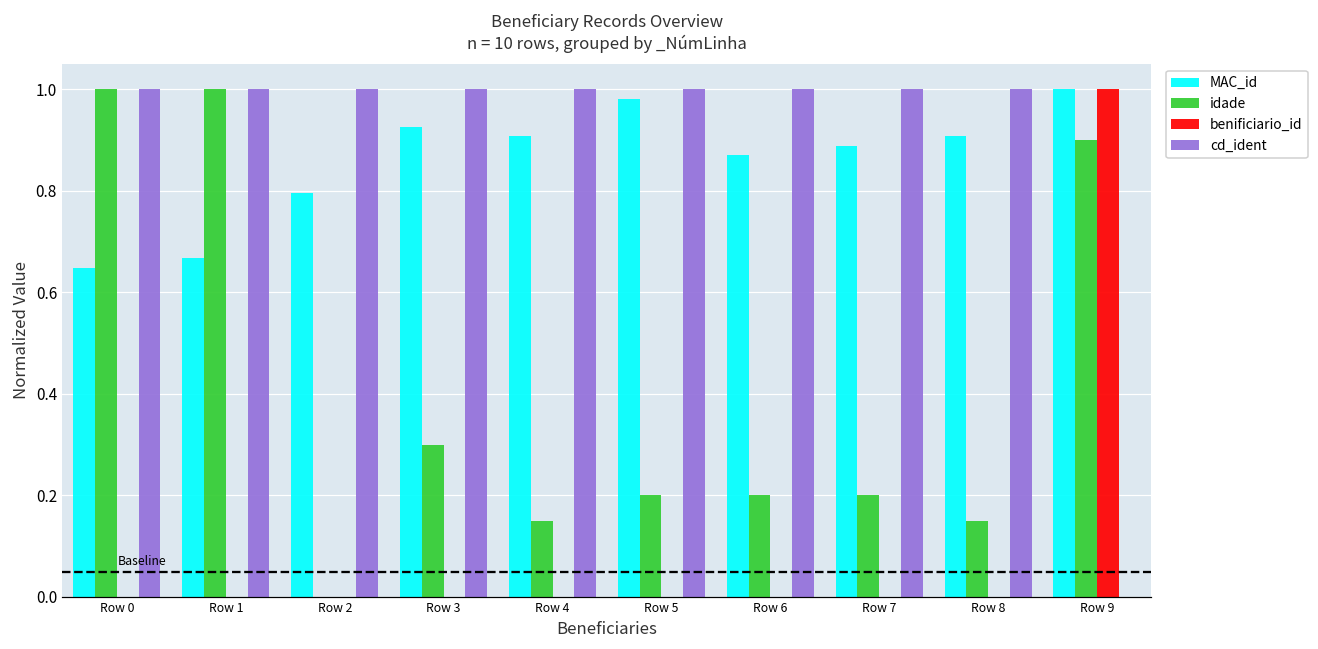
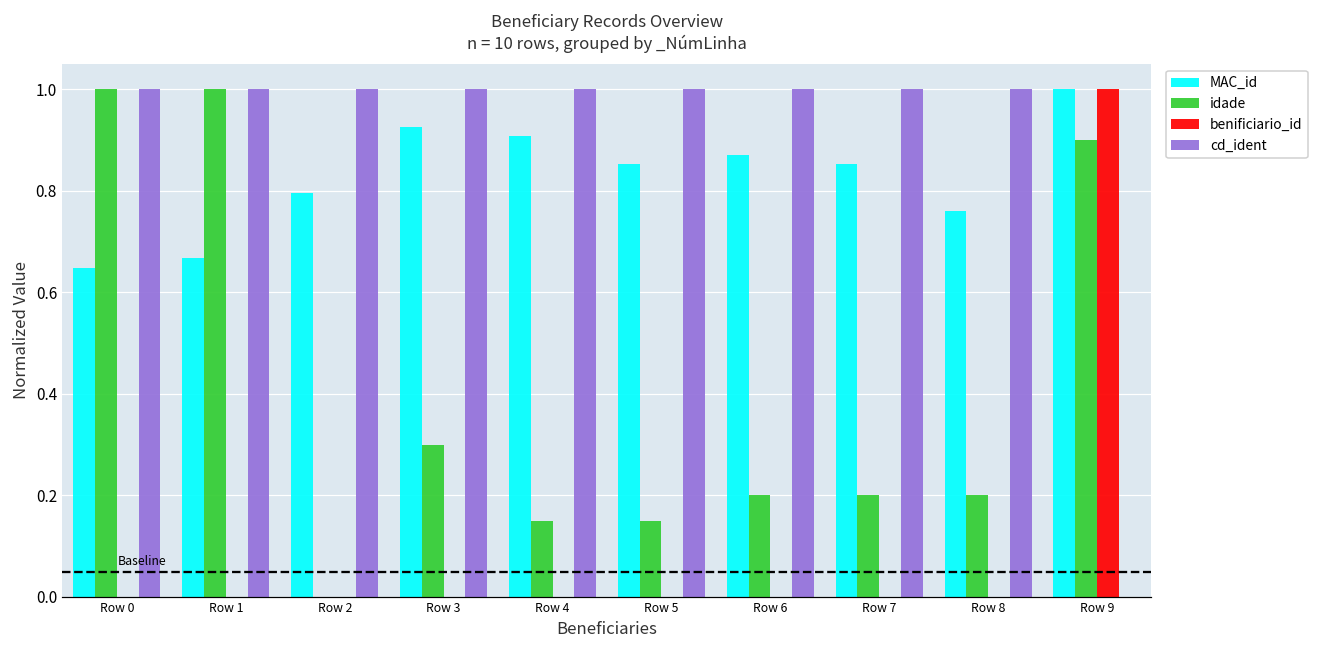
  {
    "MAC_id": {
      "Row 0": 0.65,
      "Row 1": 0.67,
      "Row 2": 0.80,
      "Row 3": 0.93,
      "Row 4": 0.91,
-     "Row 5": 0.98,
+     "Row 5": 0.85,
      "Row 6": 0.87,
-     "Row 7": 0.89,
-     "Row 8": 0.91,
+     "Row 7": 0.85,
+     "Row 8": 0.76,
      "Row 9": 1.00
    },
    "idade": {
      "Row 0": 1.00,
      "Row 1": 1.00,
      "Row 2": 0.00,
      "Row 3": 0.30,
      "Row 4": 0.15,
-     "Row 5": 0.20,
+     "Row 5": 0.15,
      "Row 6": 0.20,
      "Row 7": 0.20,
-     "Row 8": 0.15,
+     "Row 8": 0.20,
      "Row 9": 0.90
    },
    "benificiario_id": {
      "Row 9": 1.00
    },
    "cd_ident": {
      "Row 0": 1.00,
      "Row 1": 1.00,
      "Row 2": 1.00,
      "Row 3": 1.00,
      "Row 4": 1.00,
      "Row 5": 1.00,
      "Row 6": 1.00,
      "Row 7": 1.00,
      "Row 8": 1.00
    }
  }
